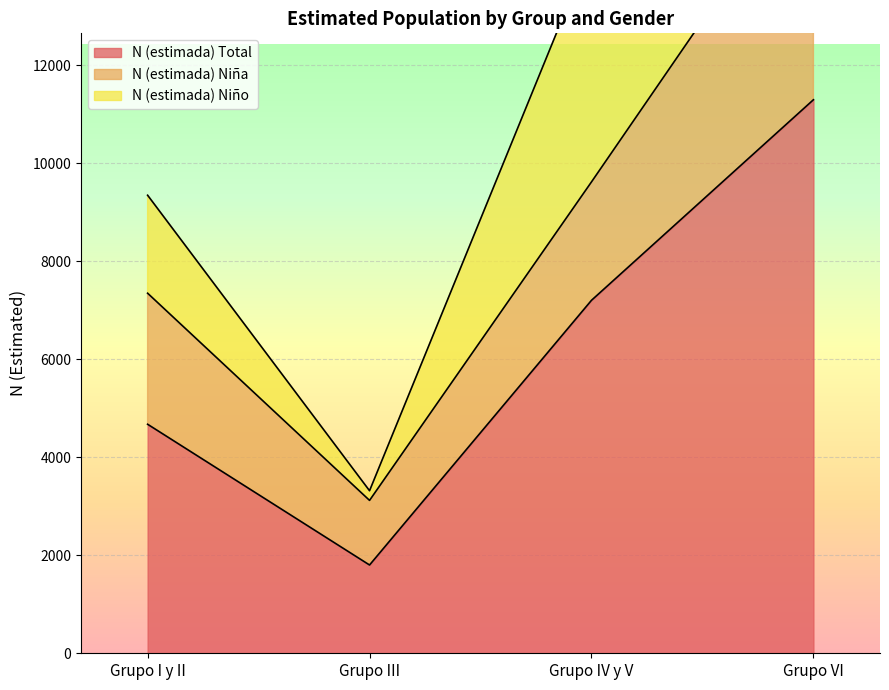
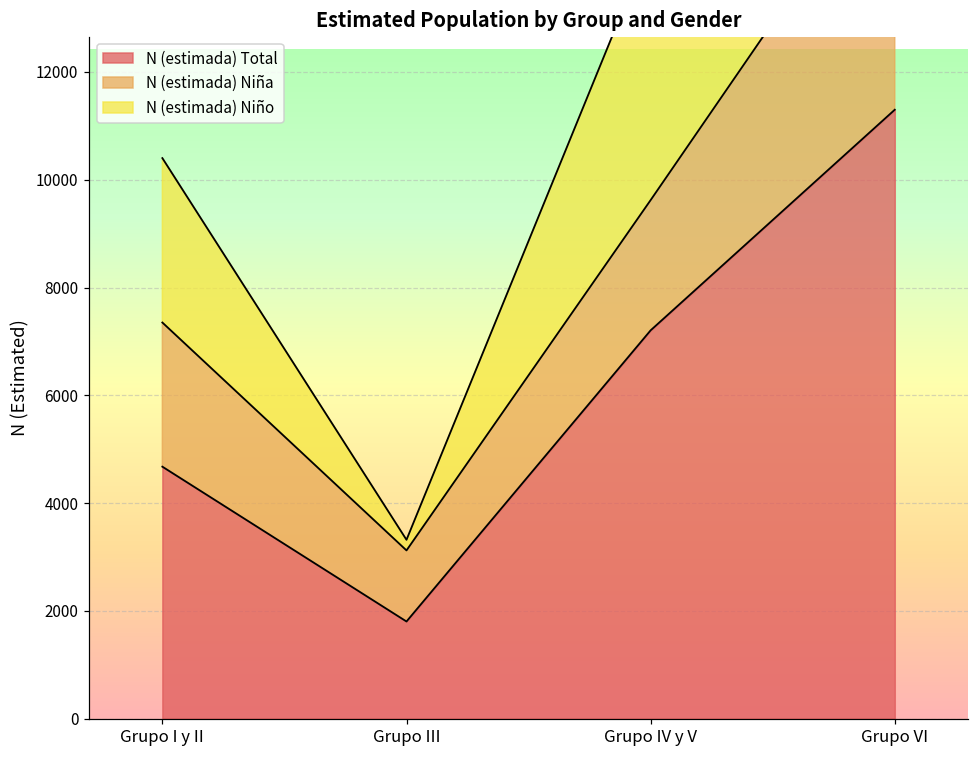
  {
    "N (estimada) Total": {
      "Grupo I y II": 4700,
      "Grupo III": 1800,
      "Grupo IV y V": 7200,
      "Grupo VI": 11300
    },
    "N (estimada) Niña": {
      "Grupo I y II": 2700,
      "Grupo III": 1300,
      "Grupo IV y V": 2400
    },
    "N (estimada) Niño": {
-     "Grupo I y II": 2000,
+     "Grupo I y II": 3100,
      "Grupo III": 200
    }
  }
